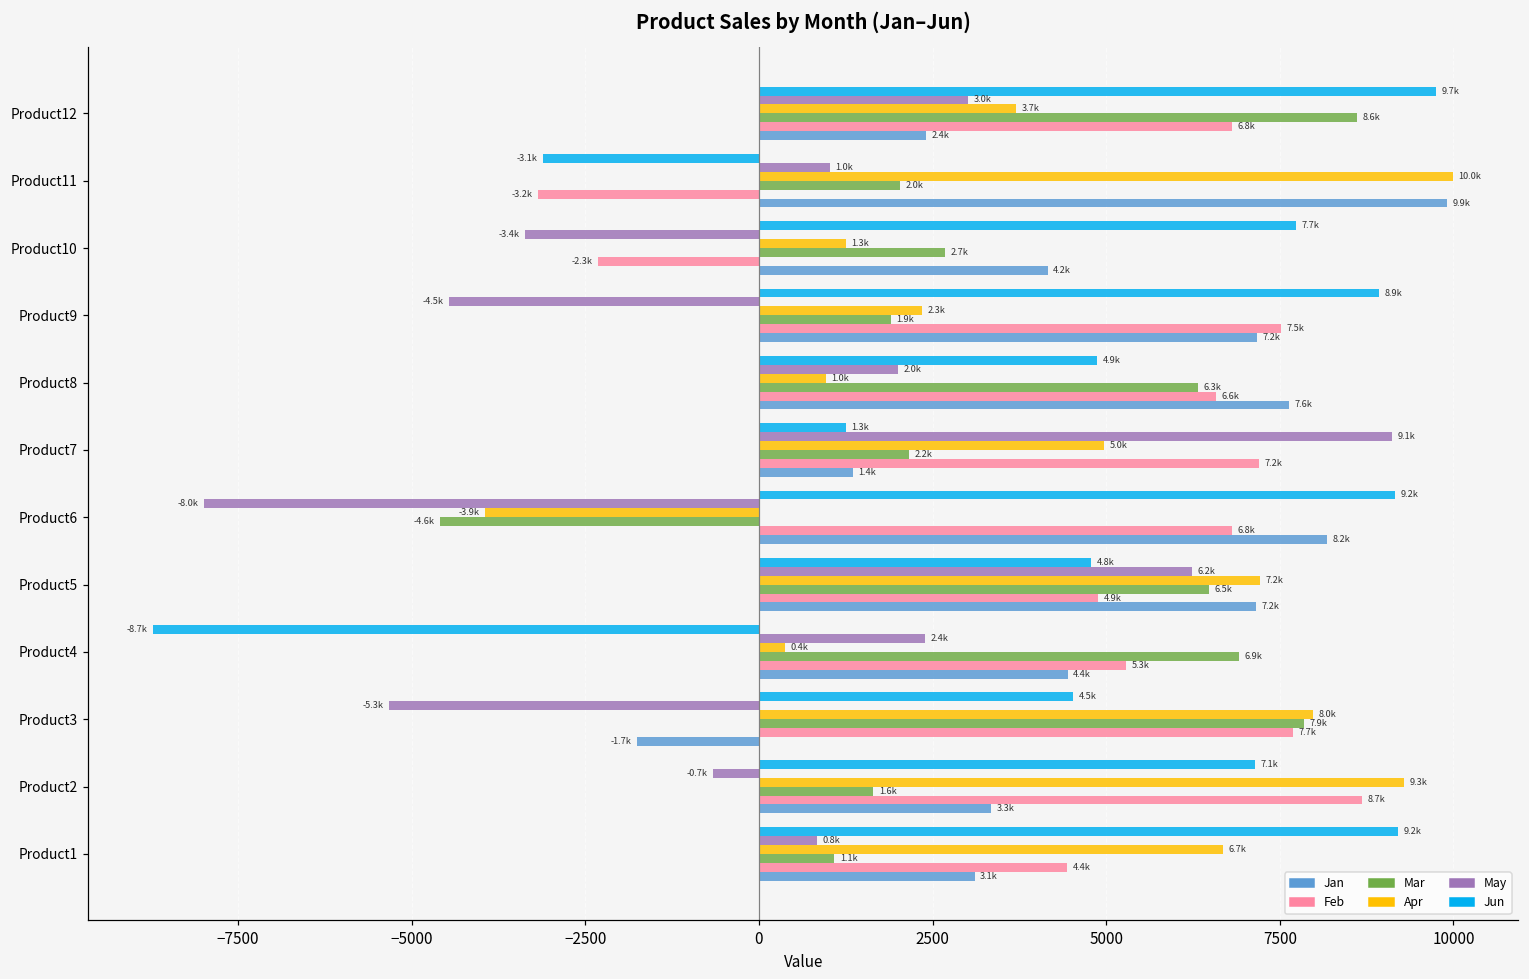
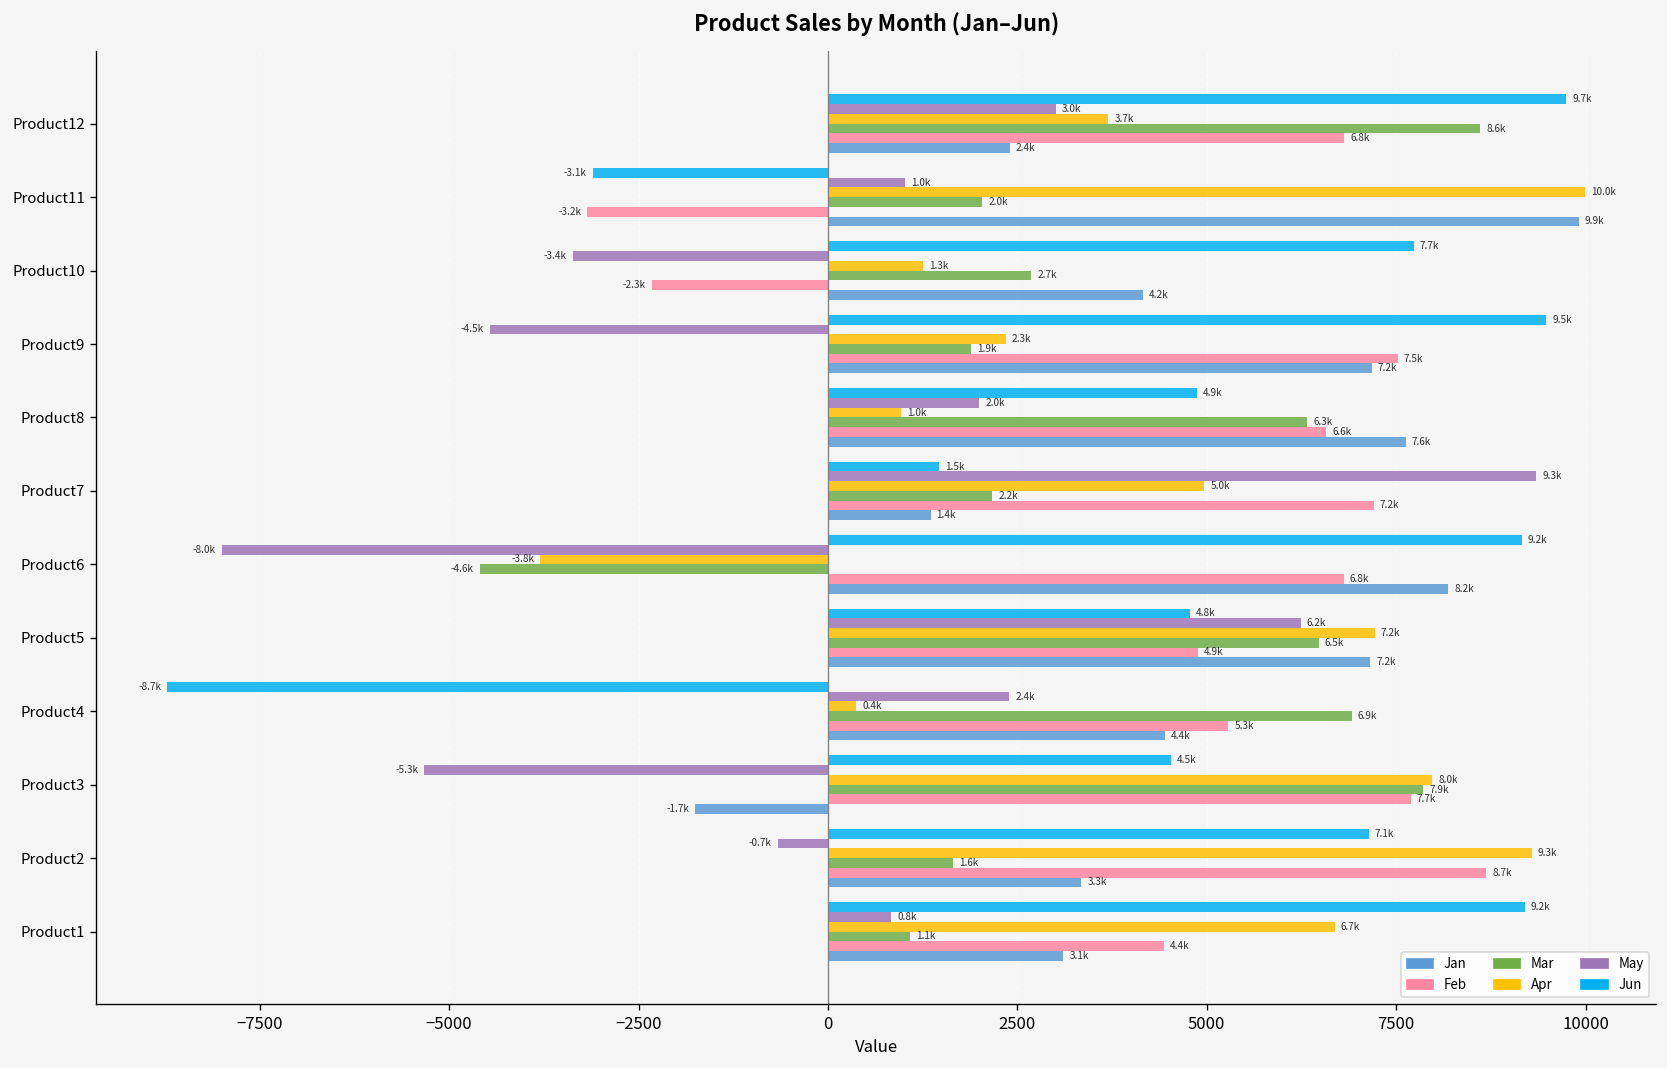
  {
    "Jan": {
      "Product12": "2.4k",
      "Product11": "9.9k",
      "Product10": "4.2k",
      "Product9": "7.2k",
      "Product8": "7.6k",
      "Product7": "1.4k",
      "Product6": "8.2k",
      "Product5": "7.2k",
      "Product4": "4.4k",
      "Product3": "-1.7k",
      "Product2": "3.3k",
      "Product1": "3.1k"
    },
    "Feb": {
      "Product12": "6.8k",
      "Product11": "-3.2k",
      "Product10": "-2.3k",
      "Product9": "7.5k",
      "Product8": "6.6k",
      "Product7": "7.2k",
      "Product6": "6.8k",
      "Product5": "4.9k",
      "Product4": "5.3k",
      "Product3": "7.7k",
      "Product2": "8.7k",
      "Product1": "4.4k"
    },
    "Mar": {
      "Product12": "8.6k",
      "Product11": "2.0k",
      "Product10": "2.7k",
      "Product9": "1.9k",
      "Product8": "6.3k",
      "Product7": "2.2k",
      "Product6": "-4.6k",
      "Product5": "6.5k",
      "Product4": "6.9k",
      "Product3": "7.9k",
      "Product2": "1.6k",
      "Product1": "1.1k"
    },
    "Apr": {
      "Product12": "3.7k",
      "Product11": "10.0k",
      "Product10": "1.3k",
      "Product9": "2.3k",
      "Product8": "1.0k",
      "Product7": "5.0k",
-     "Product6": "-3.9k",
+     "Product6": "-3.8k",
      "Product5": "7.2k",
      "Product4": "0.4k",
      "Product3": "8.0k",
      "Product2": "9.3k",
      "Product1": "6.7k"
    },
    "May": {
      "Product12": "3.0k",
      "Product11": "1.0k",
      "Product10": "-3.4k",
      "Product9": "-4.5k",
      "Product8": "2.0k",
-     "Product7": "9.1k",
+     "Product7": "9.3k",
      "Product6": "-8.0k",
      "Product5": "6.2k",
      "Product4": "2.4k",
      "Product3": "-5.3k",
      "Product2": "-0.7k",
      "Product1": "0.8k"
    },
    "Jun": {
      "Product12": "9.7k",
      "Product11": "-3.1k",
      "Product10": "7.7k",
-     "Product9": "8.9k",
+     "Product9": "9.5k",
      "Product8": "4.9k",
-     "Product7": "1.3k",
+     "Product7": "1.5k",
      "Product6": "9.2k",
      "Product5": "4.8k",
      "Product4": "-8.7k",
      "Product3": "4.5k",
      "Product2": "7.1k",
      "Product1": "9.2k"
    }
  }
